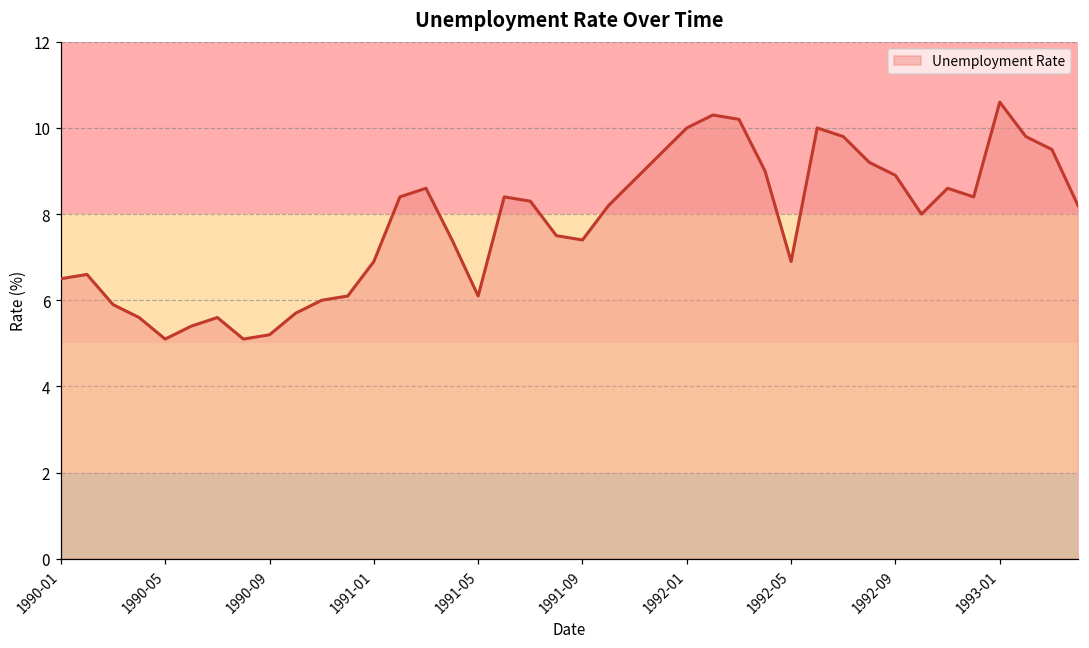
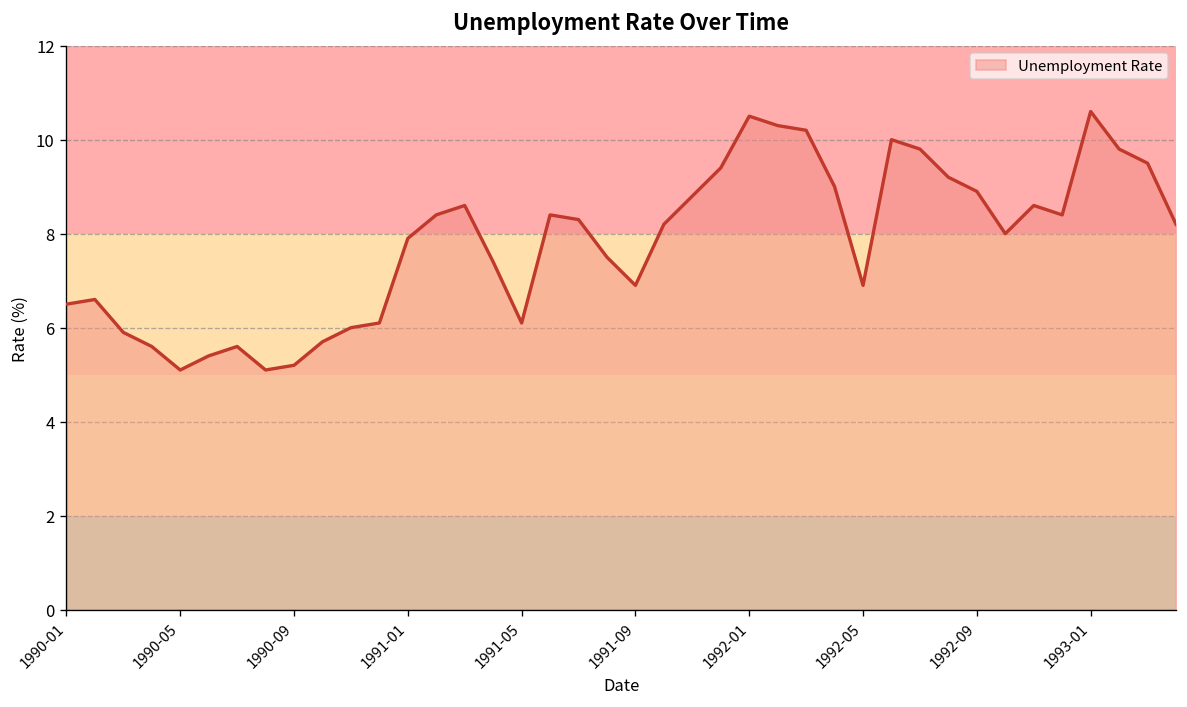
  {
    "1990-01": 6.5,
    "1990-05": 5.1,
    "1990-09": 5.2,
-   "1991-01": 6.9,
+   "1991-01": 7.9,
    "1991-05": 6.1,
-   "1991-09": 7.4,
-   "1992-01": 10.0,
+   "1991-09": 6.9,
+   "1992-01": 10.5,
    "1992-05": 6.9,
    "1992-09": 8.9,
    "1993-01": 10.6
  }
